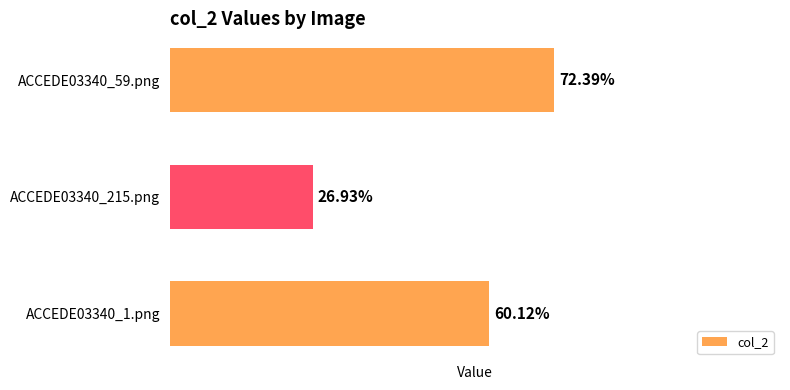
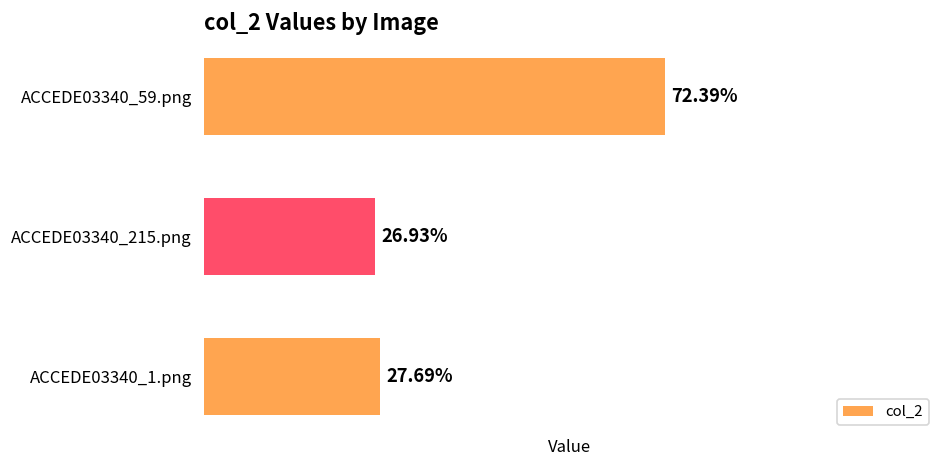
  {
    "ACCEDE03340_59.png": "72.39%",
    "ACCEDE03340_215.png": "26.93%",
-   "ACCEDE03340_1.png": "60.12%"
+   "ACCEDE03340_1.png": "27.69%"
  }
